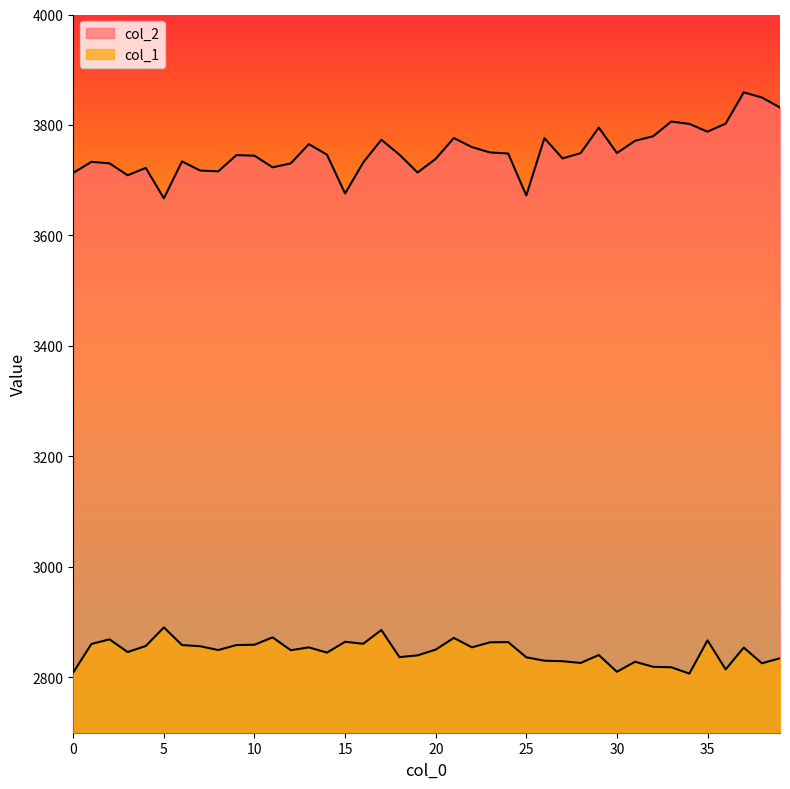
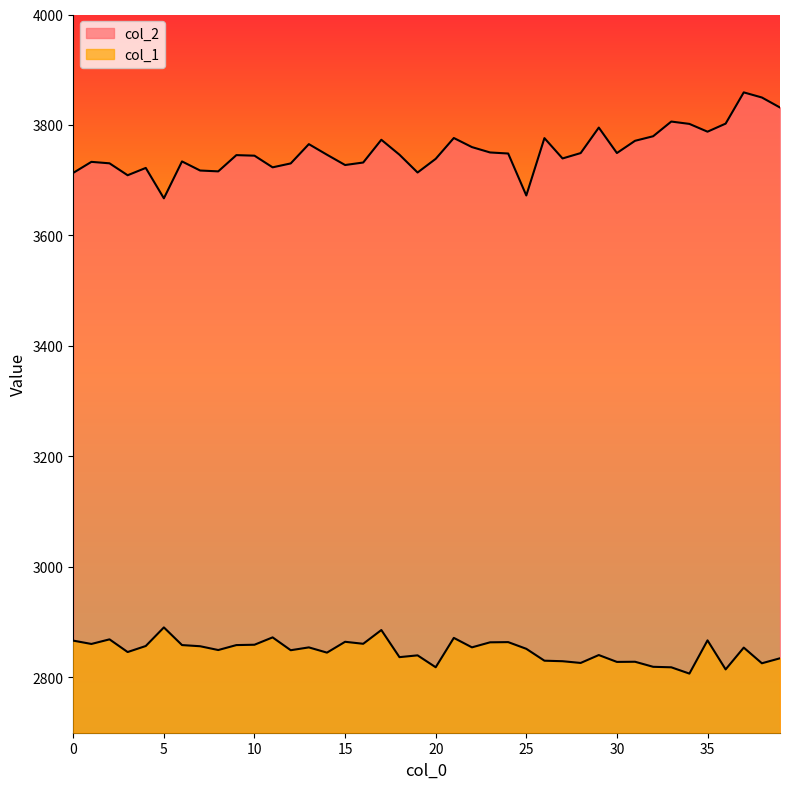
  {
    "col_2": {
      "0": 3710,
      "5": 3670,
      "10": 3740,
-     "15": 3680,
+     "15": 3730,
      "20": 3740,
      "25": 3670,
      "30": 3750,
      "35": 3790
    },
    "col_1": {
-     "0": 2810,
+     "0": 2870,
      "5": 2890,
      "10": 2860,
      "15": 2860,
-     "20": 2850,
-     "25": 2840,
-     "30": 2810,
+     "20": 2820,
+     "25": 2850,
+     "30": 2830,
      "35": 2870
    }
  }
